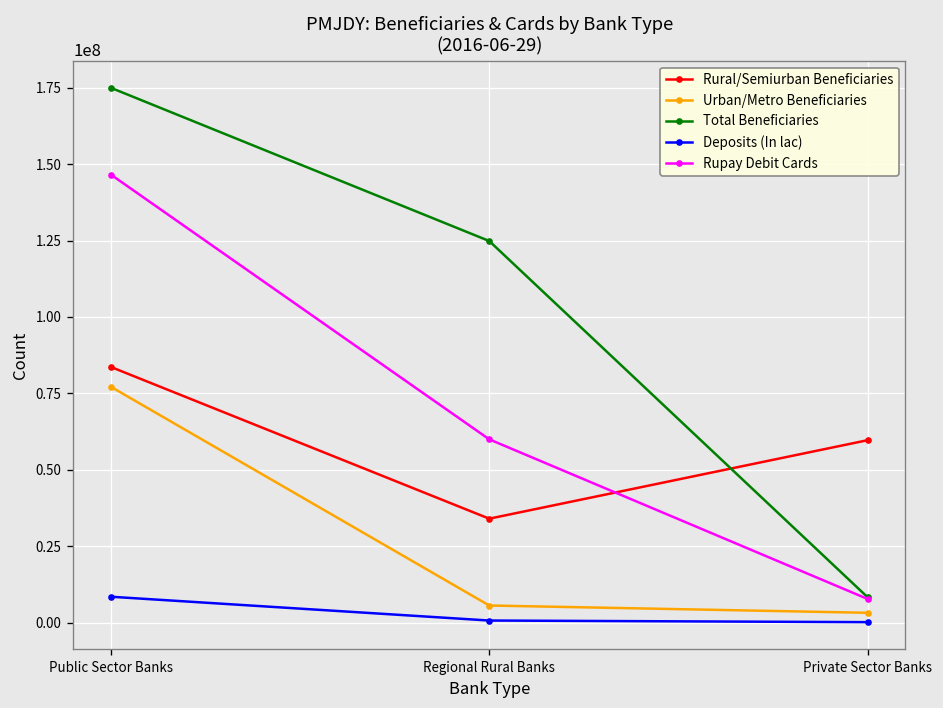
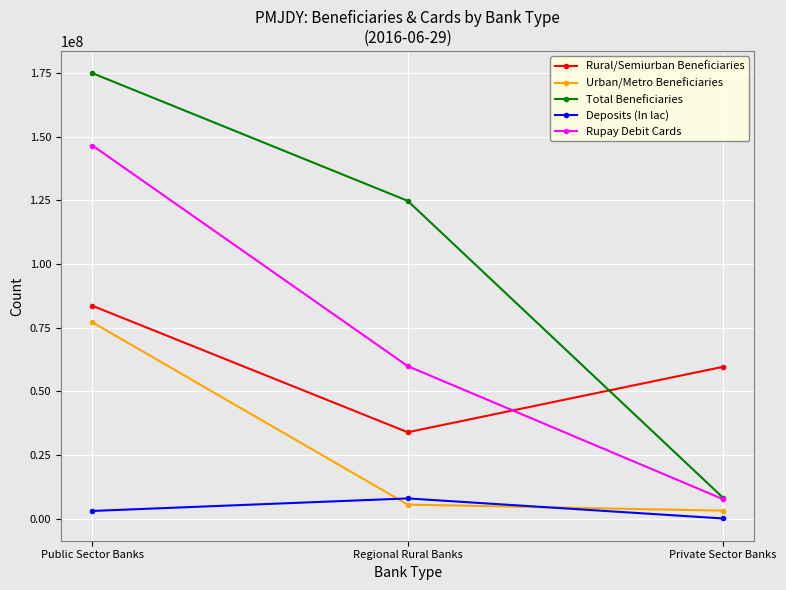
  {
    "Rural/Semiurban Beneficiaries": {
      "Public Sector Banks": 84000000,
      "Regional Rural Banks": 34000000,
      "Private Sector Banks": 60000000
    },
    "Urban/Metro Beneficiaries": {
      "Public Sector Banks": 77000000,
      "Regional Rural Banks": 6000000,
      "Private Sector Banks": 3000000
    },
    "Total Beneficiaries": {
      "Public Sector Banks": 175000000,
      "Regional Rural Banks": 125000000
    },
    "Deposits (In lac)": {
-     "Public Sector Banks": 8000000,
-     "Regional Rural Banks": 1000000,
+     "Public Sector Banks": 3000000,
+     "Regional Rural Banks": 8000000,
      "Private Sector Banks": 0
    },
    "Rupay Debit Cards": {
      "Public Sector Banks": 147000000,
      "Regional Rural Banks": 60000000
    }
  }
